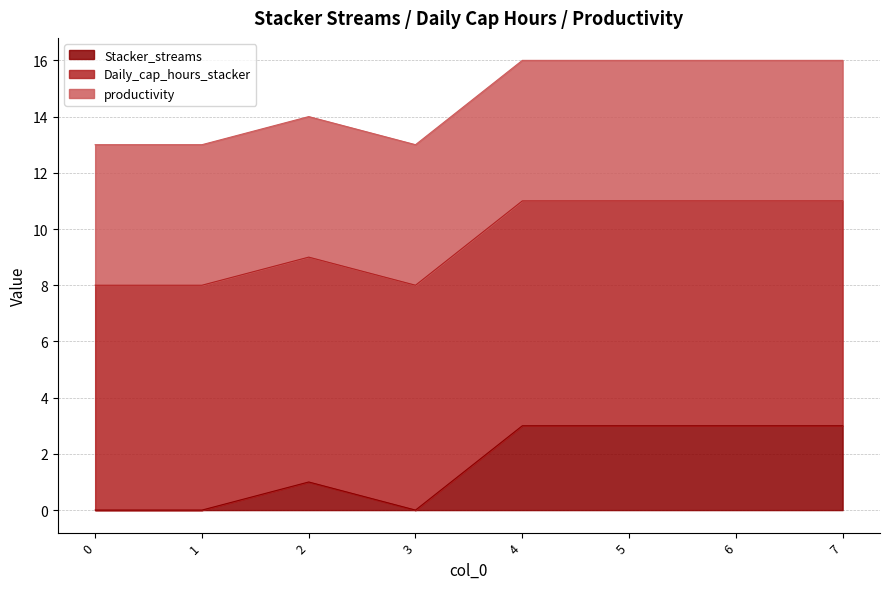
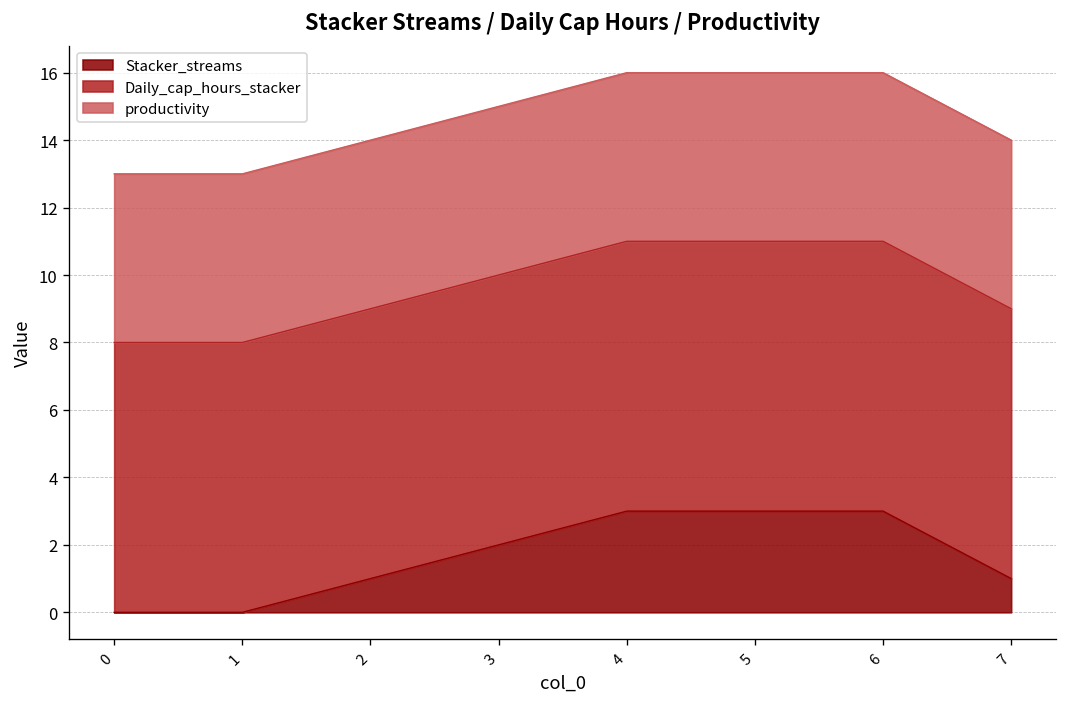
  {
    "Stacker_streams": {
      "0": 0,
      "1": 0,
      "2": 1,
-     "3": 0,
+     "3": 2,
      "4": 3,
      "5": 3,
      "6": 3,
-     "7": 3
+     "7": 1
    },
    "Daily_cap_hours_stacker": {
      "0": 8,
      "1": 8,
      "2": 8,
      "3": 8,
      "4": 8,
      "5": 8,
      "6": 8,
      "7": 8
    },
    "productivity": {
      "0": 5,
      "1": 5,
      "2": 5,
      "3": 5,
      "4": 5,
      "5": 5,
      "6": 5,
      "7": 5
    }
  }
